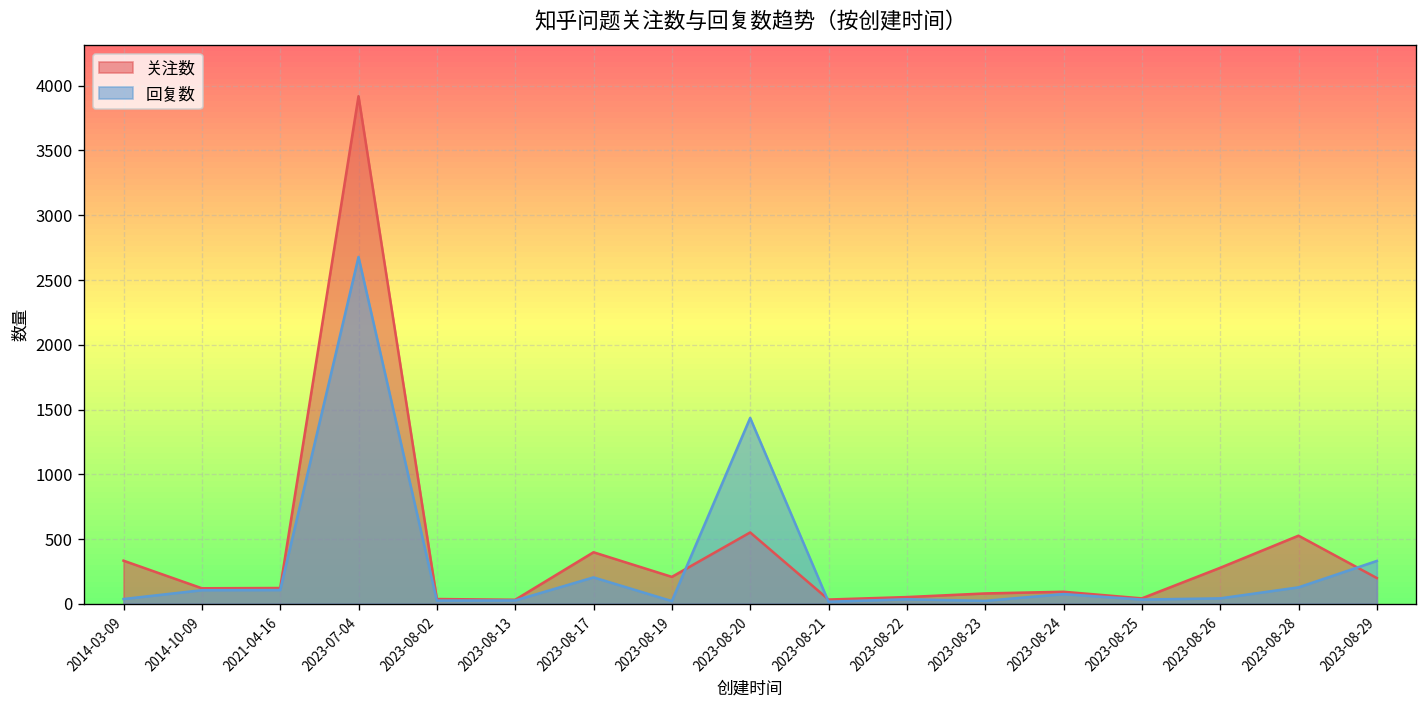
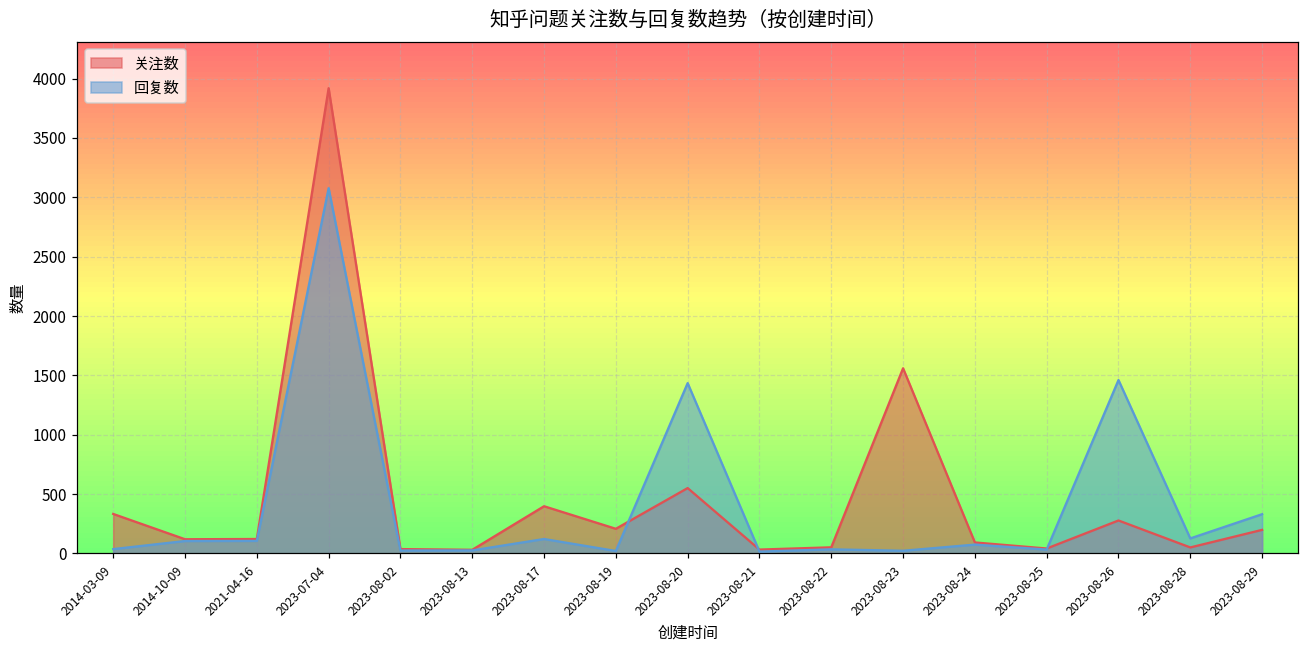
  {
    "关注数": {
      "2014-03-09": 330,
      "2023-07-04": 3920,
      "2023-08-17": 400,
      "2023-08-19": 210,
      "2023-08-20": 550,
-     "2023-08-23": 80,
+     "2023-08-23": 1560,
      "2023-08-26": 280,
-     "2023-08-28": 530,
+     "2023-08-28": 50,
      "2023-08-29": 200
    },
    "回复数": {
      "2014-03-09": 40,
-     "2023-07-04": 2680,
-     "2023-08-17": 200,
+     "2023-07-04": 3080,
+     "2023-08-17": 120,
      "2023-08-19": 20,
      "2023-08-20": 1440,
      "2023-08-23": 20,
-     "2023-08-26": 40,
+     "2023-08-26": 1460,
      "2023-08-28": 130,
      "2023-08-29": 330
    }
  }
